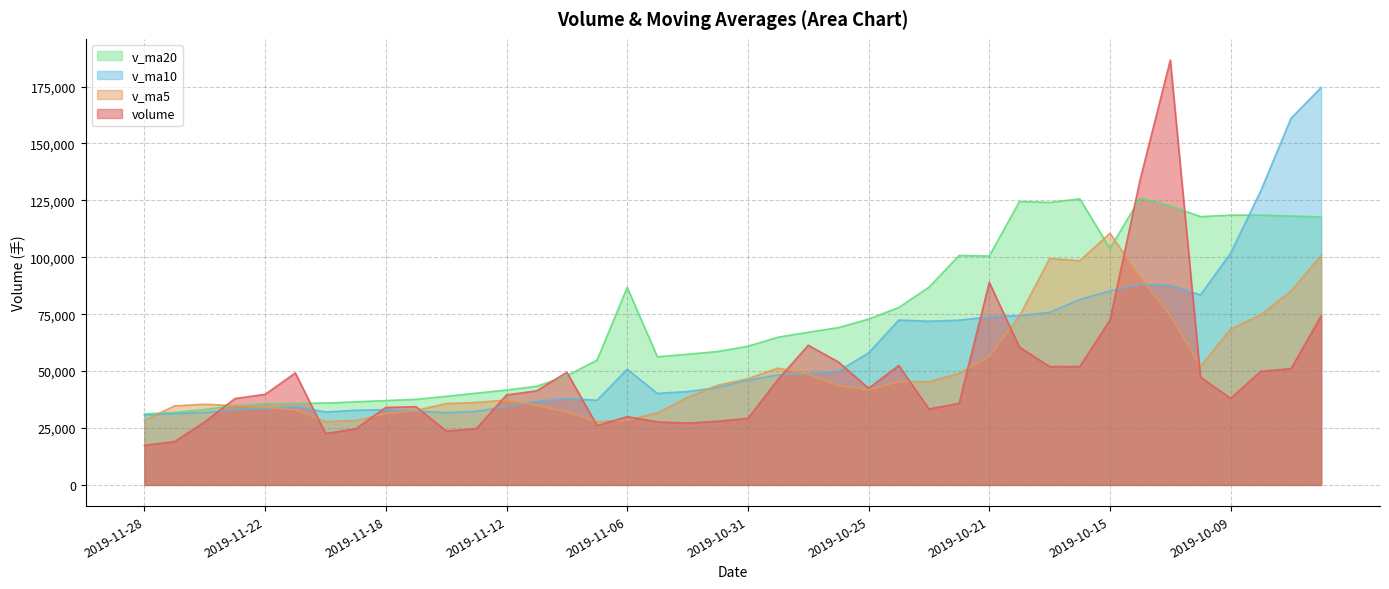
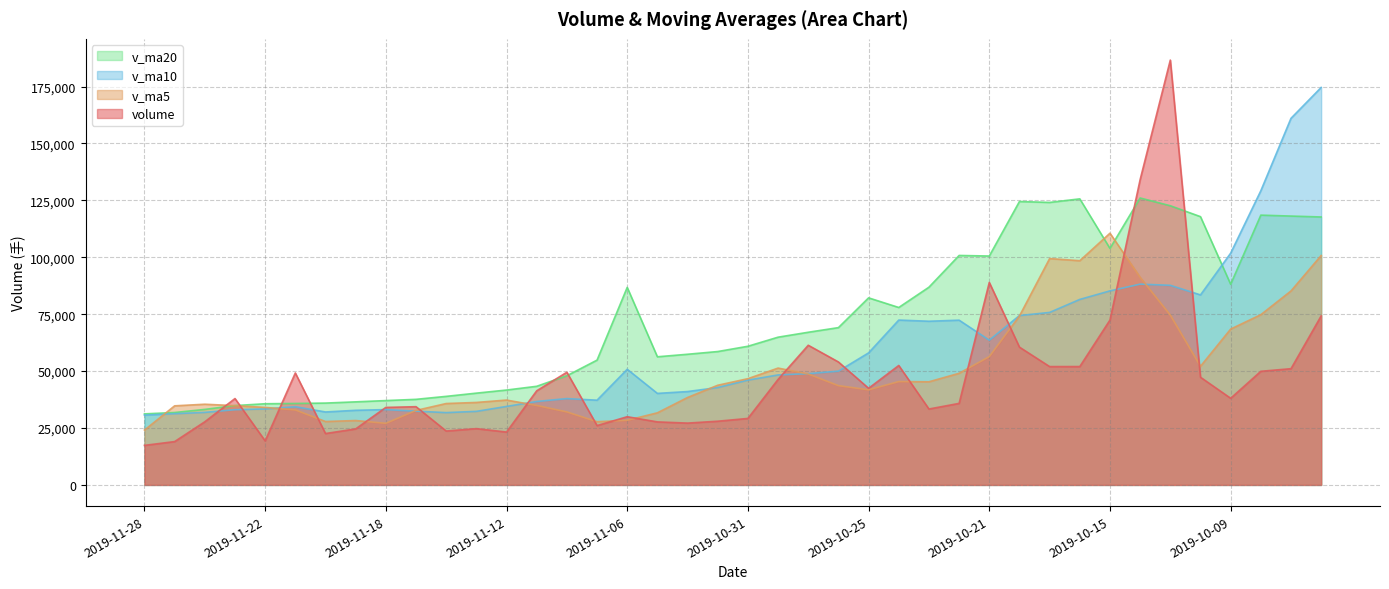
  {
    "v_ma20": {
      "2019-11-22": "36,000",
      "2019-11-18": "37,000",
      "2019-11-12": "42,000",
      "2019-11-06": "87,000",
      "2019-10-31": "61,000",
-     "2019-10-25": "73,000",
+     "2019-10-25": "82,000",
      "2019-10-21": "101,000",
      "2019-10-15": "104,000",
-     "2019-10-09": "119,000"
+     "2019-10-09": "88,000"
    },
    "v_ma10": {
      "2019-11-12": "34,000",
      "2019-11-06": "51,000",
      "2019-10-25": "58,000",
-     "2019-10-21": "74,000",
+     "2019-10-21": "64,000",
      "2019-10-15": "85,000",
      "2019-10-09": "102,000"
    },
    "v_ma5": {
-     "2019-11-28": "28,000",
-     "2019-11-18": "31,000",
+     "2019-11-28": "24,000",
+     "2019-11-18": "27,000",
      "2019-11-12": "37,000",
      "2019-11-06": "28,000",
      "2019-10-21": "56,000",
      "2019-10-15": "111,000",
      "2019-10-09": "68,000"
    },
    "volume": {
      "2019-11-28": "17,000",
-     "2019-11-22": "40,000",
-     "2019-11-12": "40,000",
+     "2019-11-22": "19,000",
+     "2019-11-12": "23,000",
      "2019-11-06": "30,000",
      "2019-10-31": "29,000",
      "2019-10-21": "89,000",
      "2019-10-15": "72,000",
      "2019-10-09": "38,000"
    }
  }
